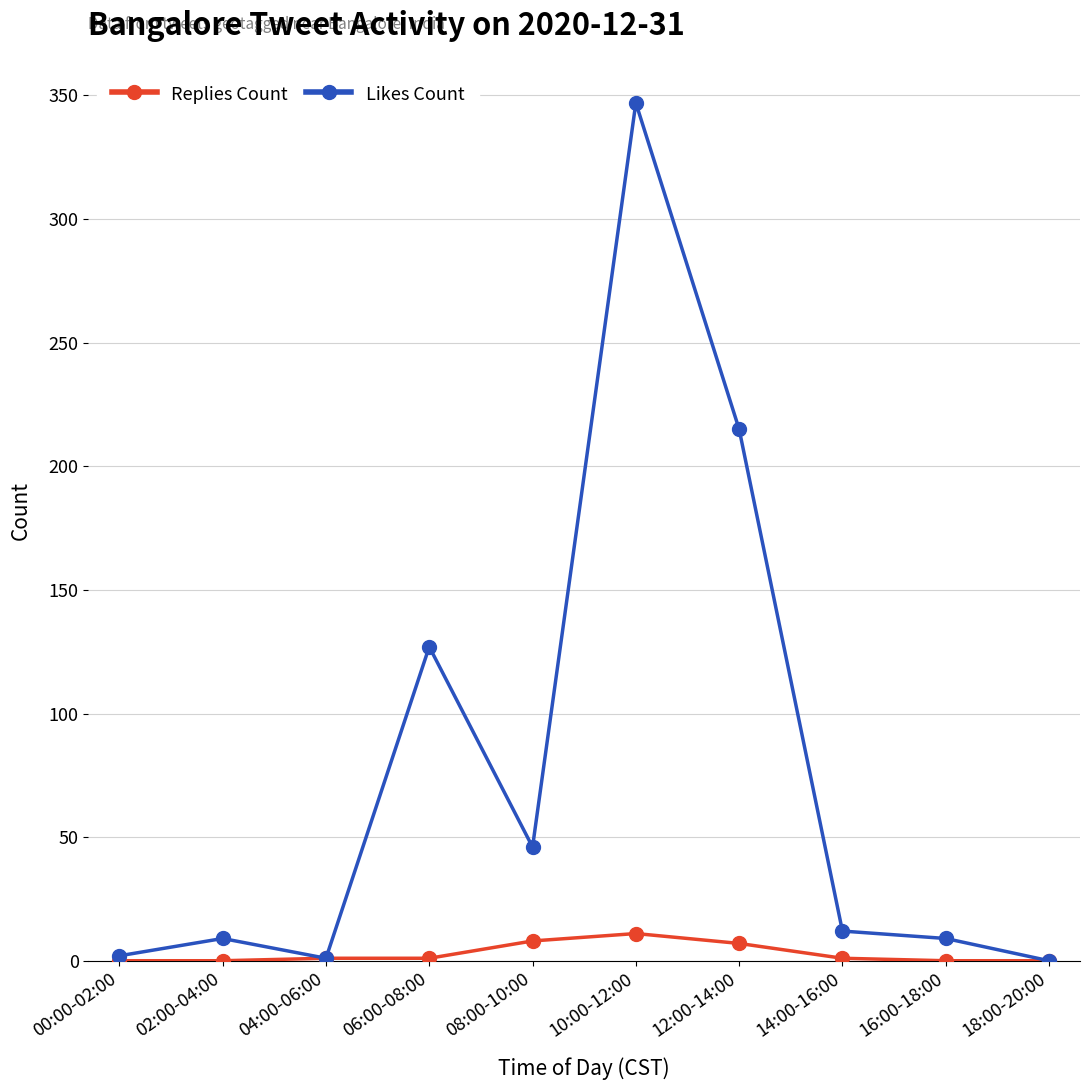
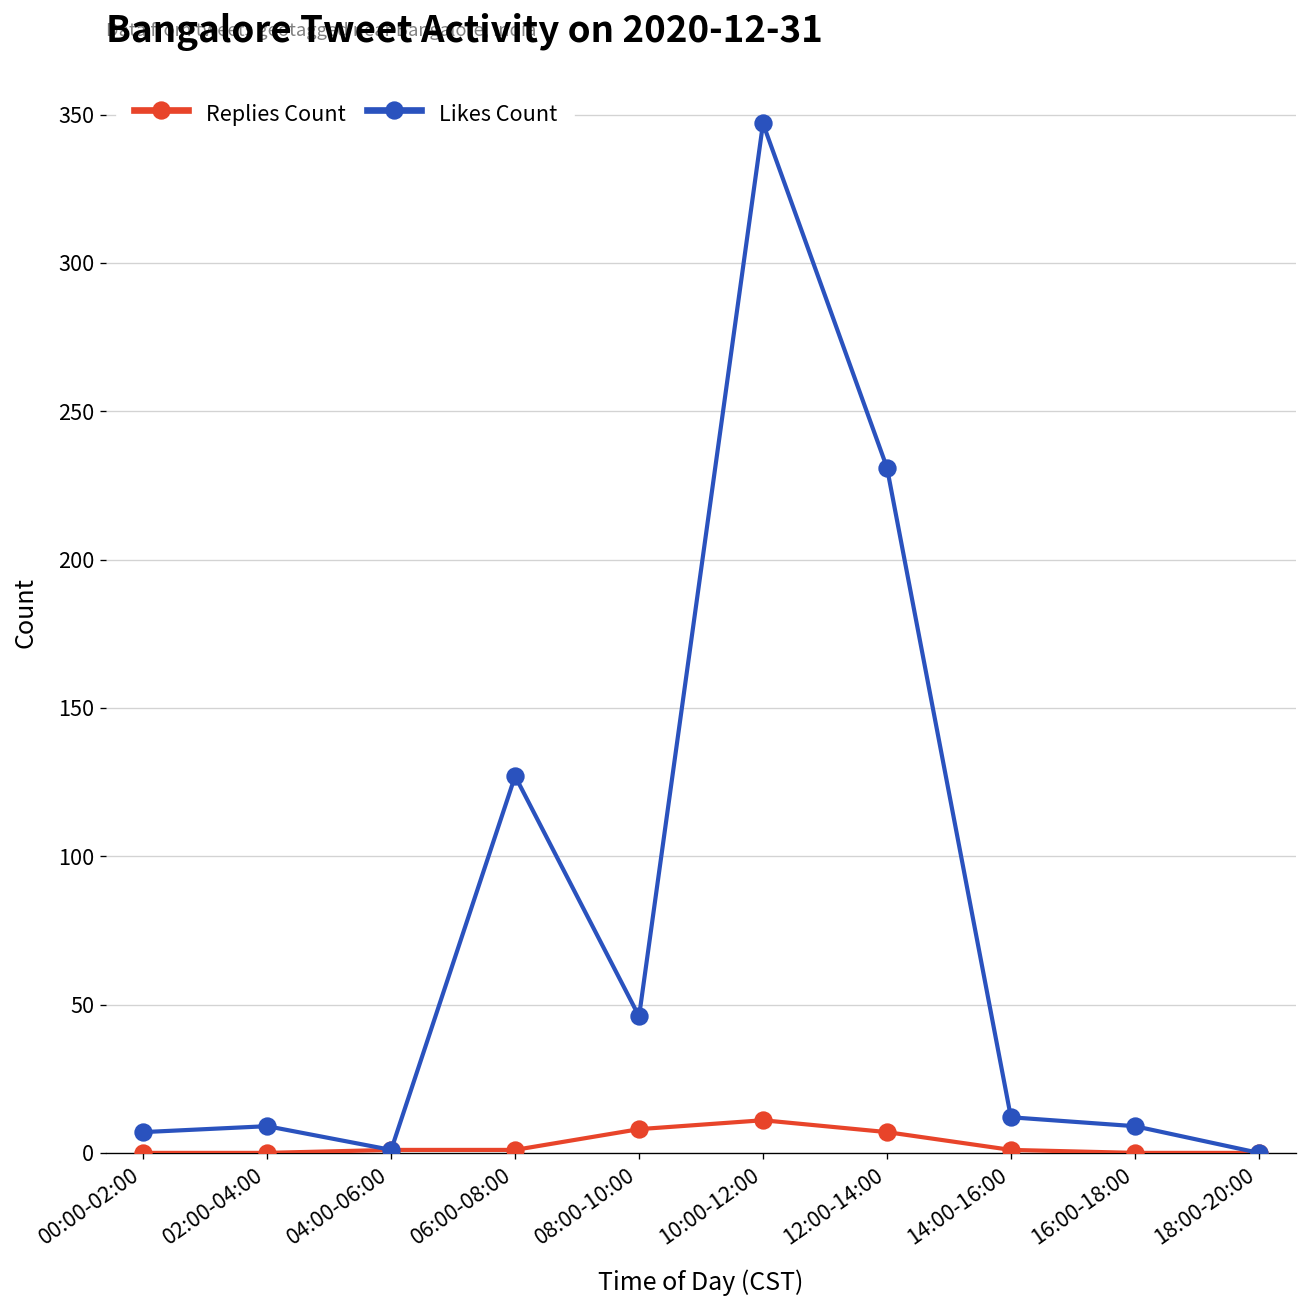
  {
    "Replies Count": {
      "00:00-02:00": 0,
      "02:00-04:00": 0,
      "06:00-08:00": 1,
      "08:00-10:00": 8,
      "10:00-12:00": 11,
      "12:00-14:00": 7,
      "14:00-16:00": 1,
      "16:00-18:00": 0
    },
    "Likes Count": {
-     "00:00-02:00": 2,
+     "00:00-02:00": 7,
      "02:00-04:00": 9,
      "06:00-08:00": 127,
      "08:00-10:00": 46,
      "10:00-12:00": 347,
-     "12:00-14:00": 215,
+     "12:00-14:00": 231,
      "14:00-16:00": 12,
      "16:00-18:00": 9
    }
  }
